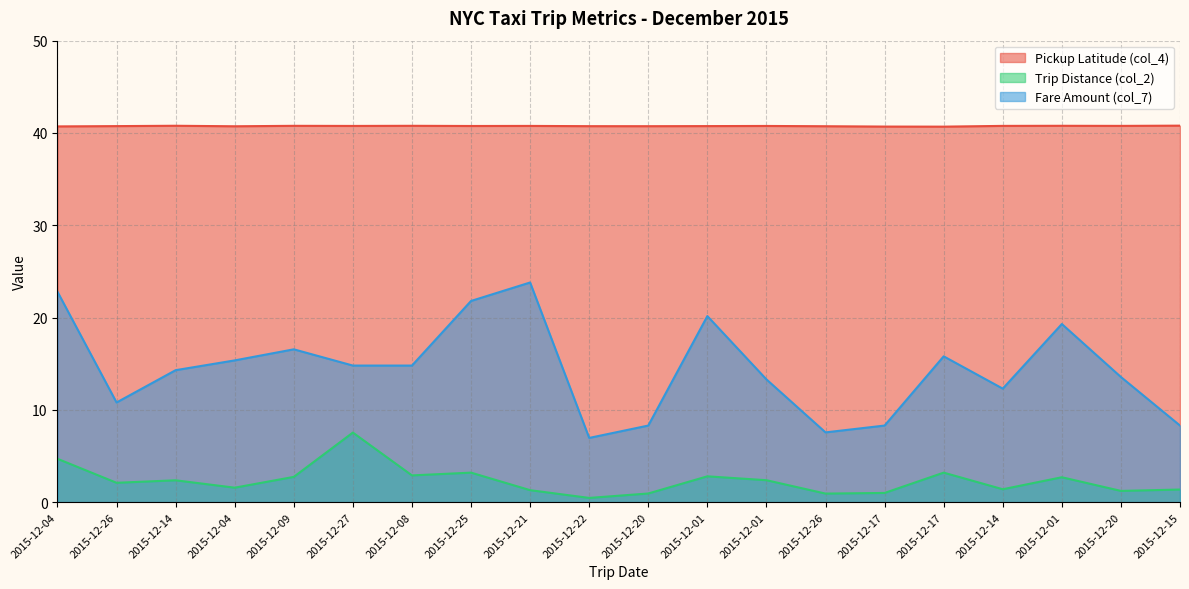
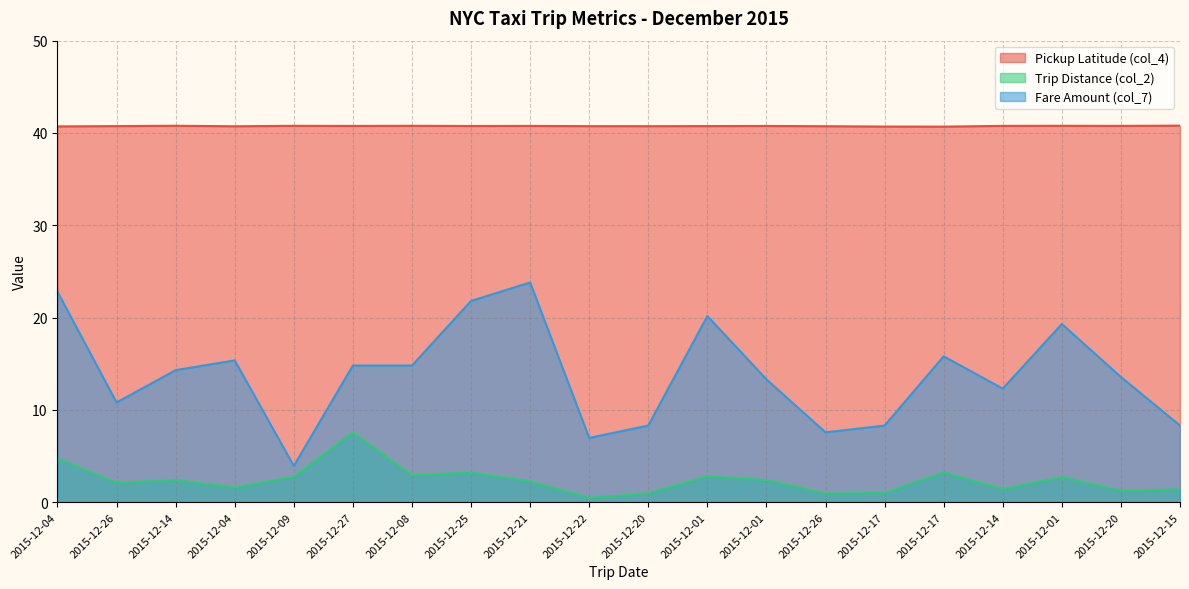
  {
    "Pickup Latitude (col_4)": {
      "2015-12-09": 41,
      "2015-12-27": 41,
      "2015-12-08": 41,
      "2015-12-25": 41,
      "2015-12-21": 41,
      "2015-12-22": 41,
      "2015-12-15": 41
    },
    "Trip Distance (col_2)": {
      "2015-12-09": 3,
      "2015-12-27": 8,
      "2015-12-08": 3,
      "2015-12-25": 3,
-     "2015-12-21": 1,
+     "2015-12-21": 2,
      "2015-12-22": 0,
      "2015-12-15": 1
    },
    "Fare Amount (col_7)": {
-     "2015-12-09": 17,
+     "2015-12-09": 4,
      "2015-12-27": 15,
      "2015-12-08": 15,
      "2015-12-25": 22,
      "2015-12-21": 24,
      "2015-12-22": 7,
      "2015-12-15": 8
    }
  }
